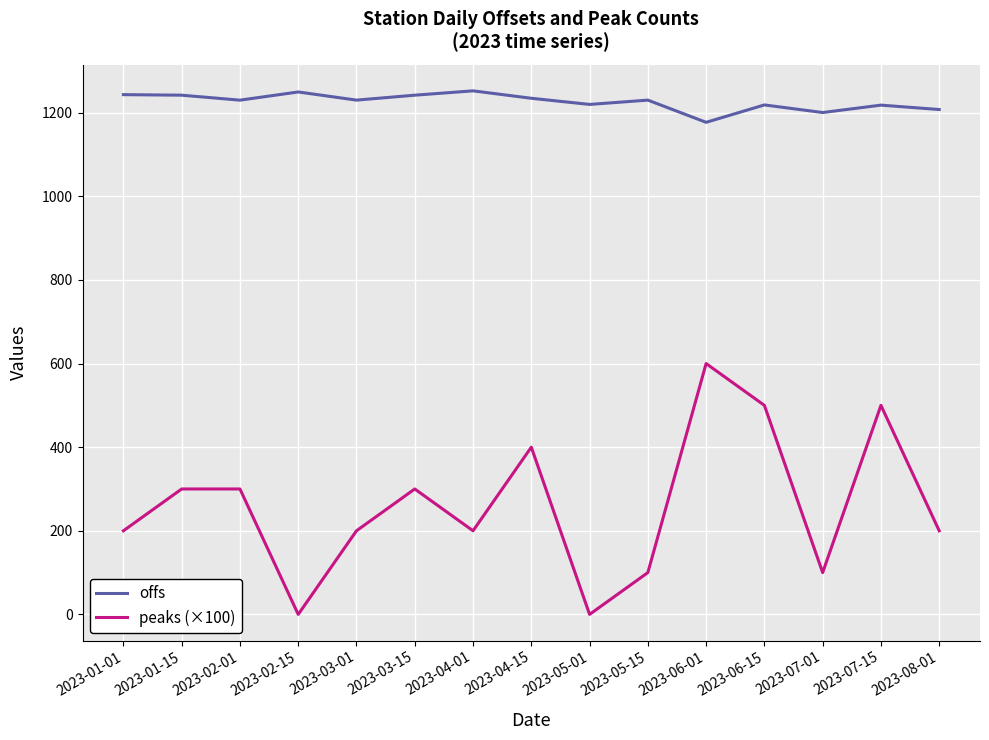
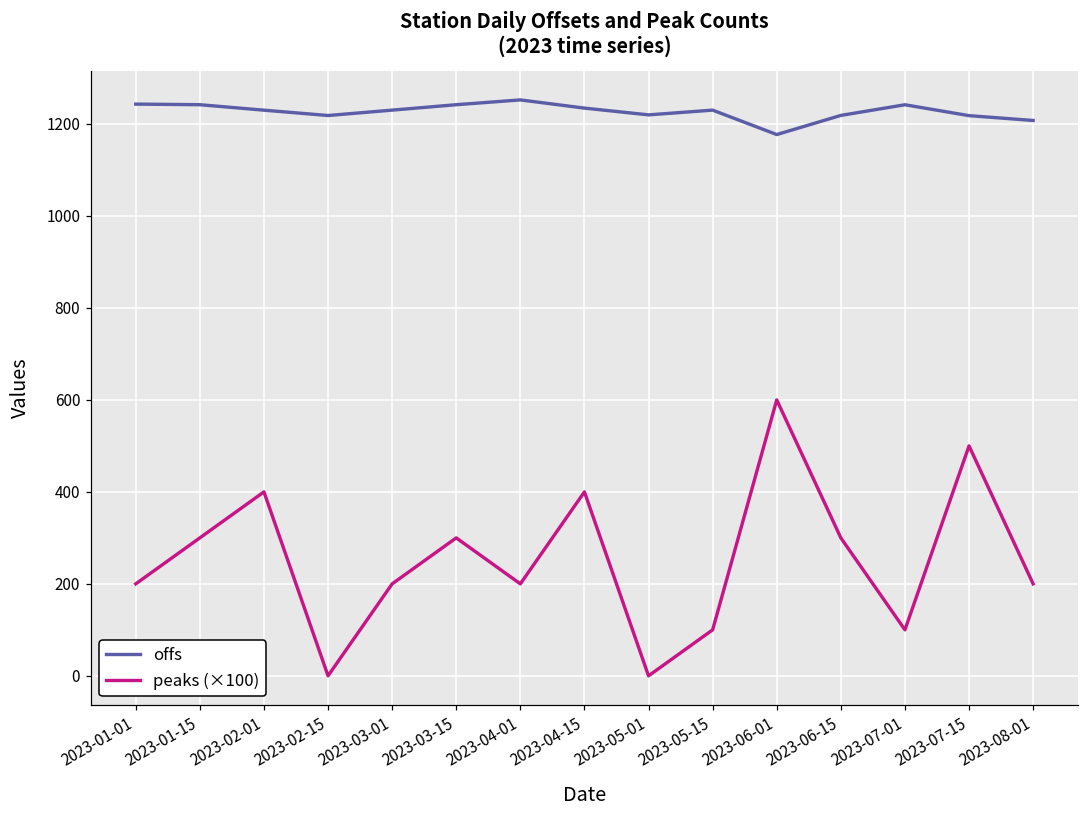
  {
    "offs": {
      "2023-01-01": 1240,
      "2023-01-15": 1240,
      "2023-02-01": 1230,
-     "2023-02-15": 1250,
+     "2023-02-15": 1220,
      "2023-03-01": 1230,
      "2023-03-15": 1240,
      "2023-04-01": 1250,
      "2023-04-15": 1230,
      "2023-05-01": 1220,
      "2023-05-15": 1230,
      "2023-06-01": 1180,
      "2023-06-15": 1220,
-     "2023-07-01": 1200,
+     "2023-07-01": 1240,
      "2023-07-15": 1220,
      "2023-08-01": 1210
    },
    "peaks (×100)": {
      "2023-01-01": 200,
      "2023-01-15": 300,
-     "2023-02-01": 300,
+     "2023-02-01": 400,
      "2023-02-15": 0,
      "2023-03-01": 200,
      "2023-03-15": 300,
      "2023-04-01": 200,
      "2023-04-15": 400,
      "2023-05-01": 0,
      "2023-05-15": 100,
      "2023-06-01": 600,
-     "2023-06-15": 500,
+     "2023-06-15": 300,
      "2023-07-01": 100,
      "2023-07-15": 500,
      "2023-08-01": 200
    }
  }
